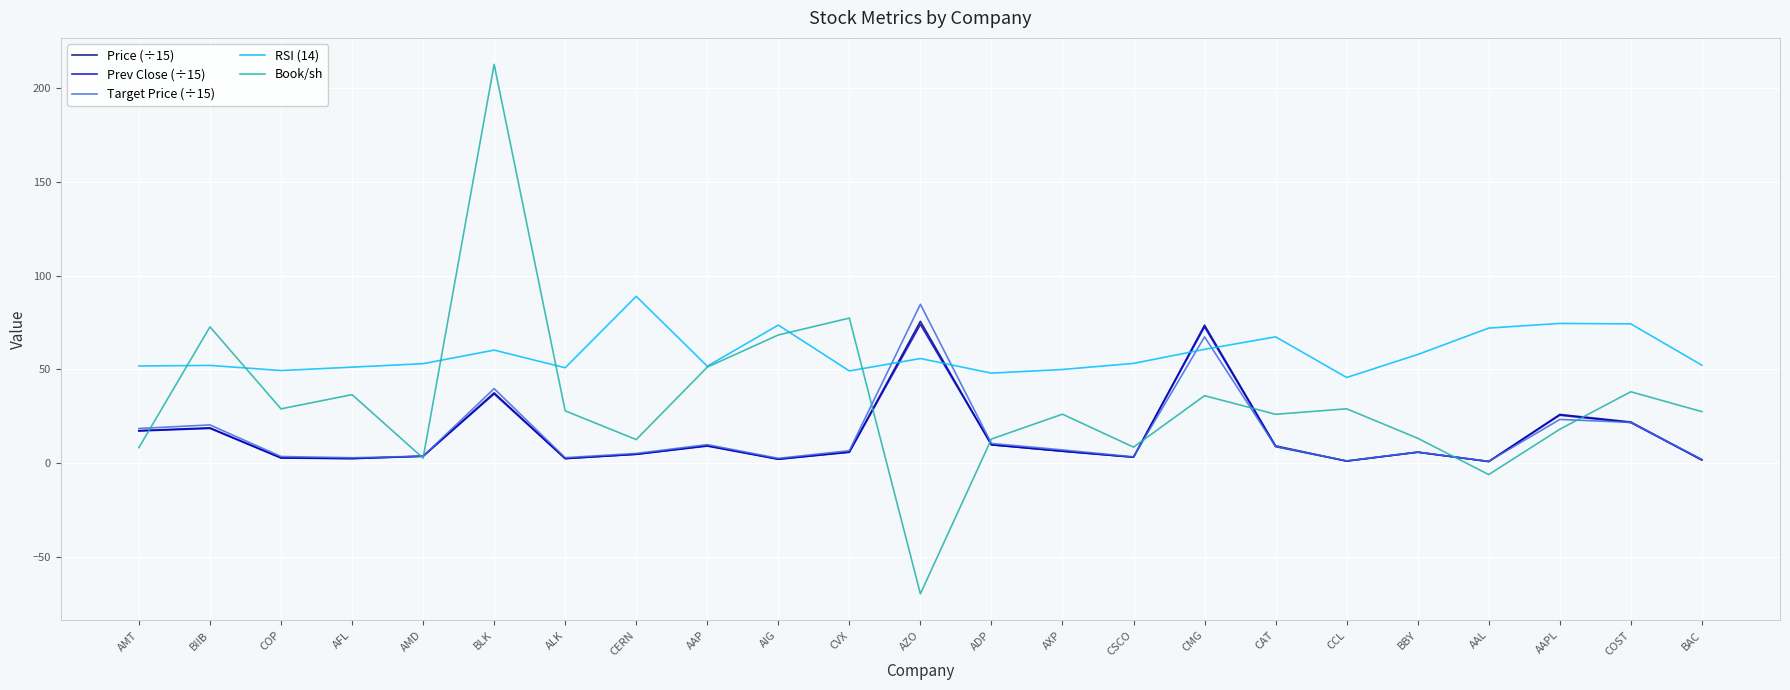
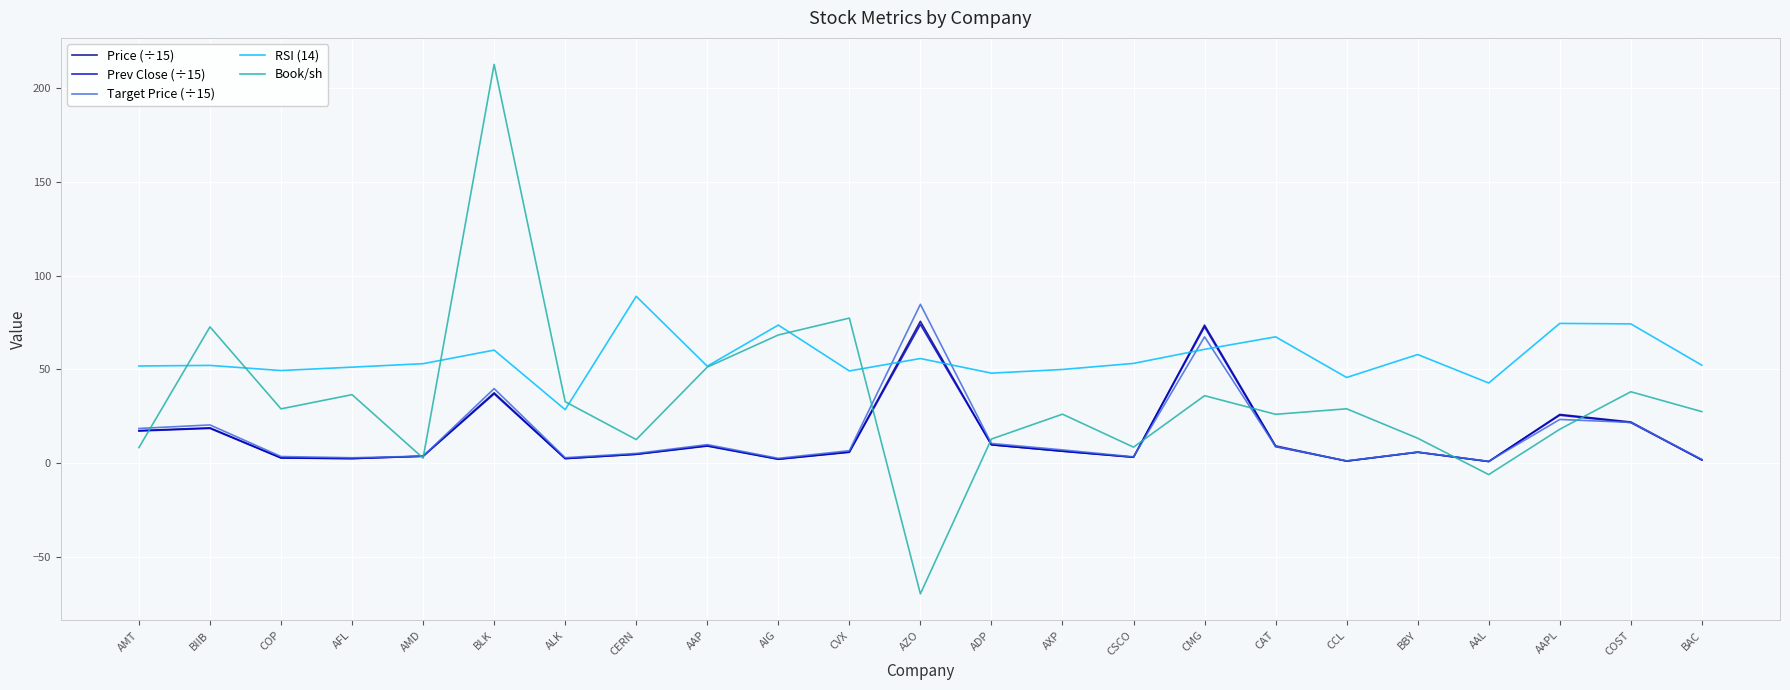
  {
    "Price (÷15)": {
      "AZO": 76
    },
    "Prev Close (÷15)": {
      "AZO": 74
    },
    "Target Price (÷15)": {
      "BIIB": 20,
      "BLK": 40,
      "AZO": 85,
      "CMG": 67,
      "AAPL": 23
    },
    "RSI (14)": {
      "AMT": 52,
      "BIIB": 52,
      "COP": 49,
      "AFL": 51,
      "AMD": 53,
      "BLK": 60,
-     "ALK": 51,
+     "ALK": 28,
      "CERN": 89,
      "AIG": 74,
      "CVX": 49,
      "AZO": 56,
      "ADP": 48,
      "AXP": 50,
      "CSCO": 53,
      "CMG": 61,
      "CAT": 67,
      "CCL": 46,
      "BBY": 58,
-     "AAL": 72,
+     "AAL": 43,
      "AAPL": 74,
      "COST": 74,
      "BAC": 52
    },
    "Book/sh": {
      "AMT": 8,
      "BIIB": 73,
      "COP": 29,
      "AFL": 36,
      "BLK": 213,
-     "ALK": 28,
+     "ALK": 33,
      "CERN": 12,
      "AIG": 68,
      "CVX": 77,
      "AZO": -70,
      "ADP": 13,
      "AXP": 26,
      "CSCO": 8,
      "CMG": 36,
      "CAT": 26,
      "CCL": 29,
      "BBY": 13,
      "AAL": -6,
      "AAPL": 18,
      "COST": 38,
      "BAC": 27
    }
  }
